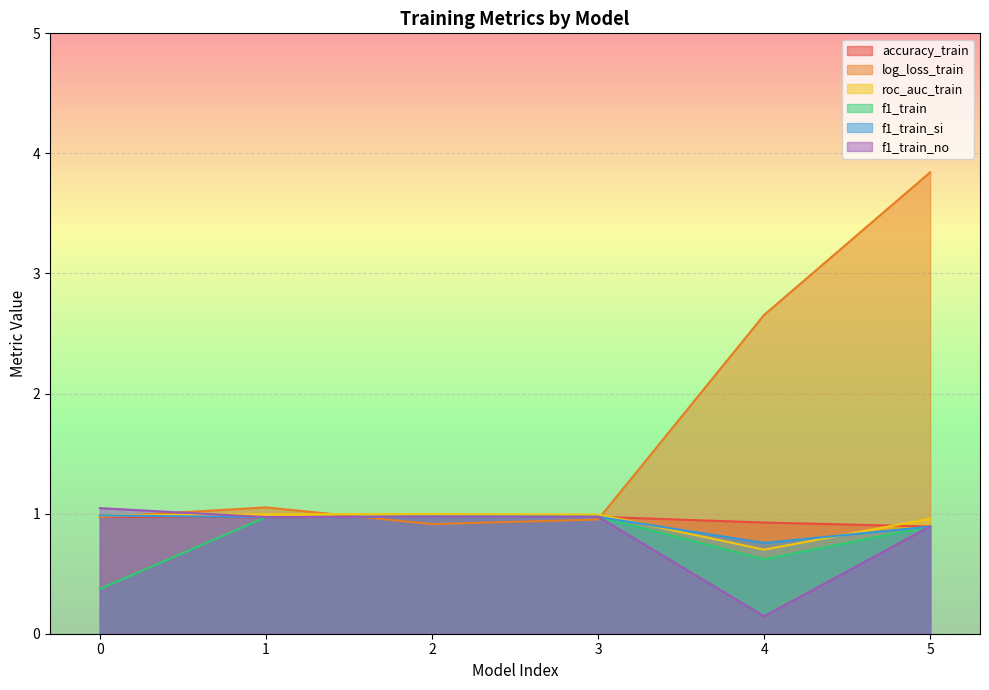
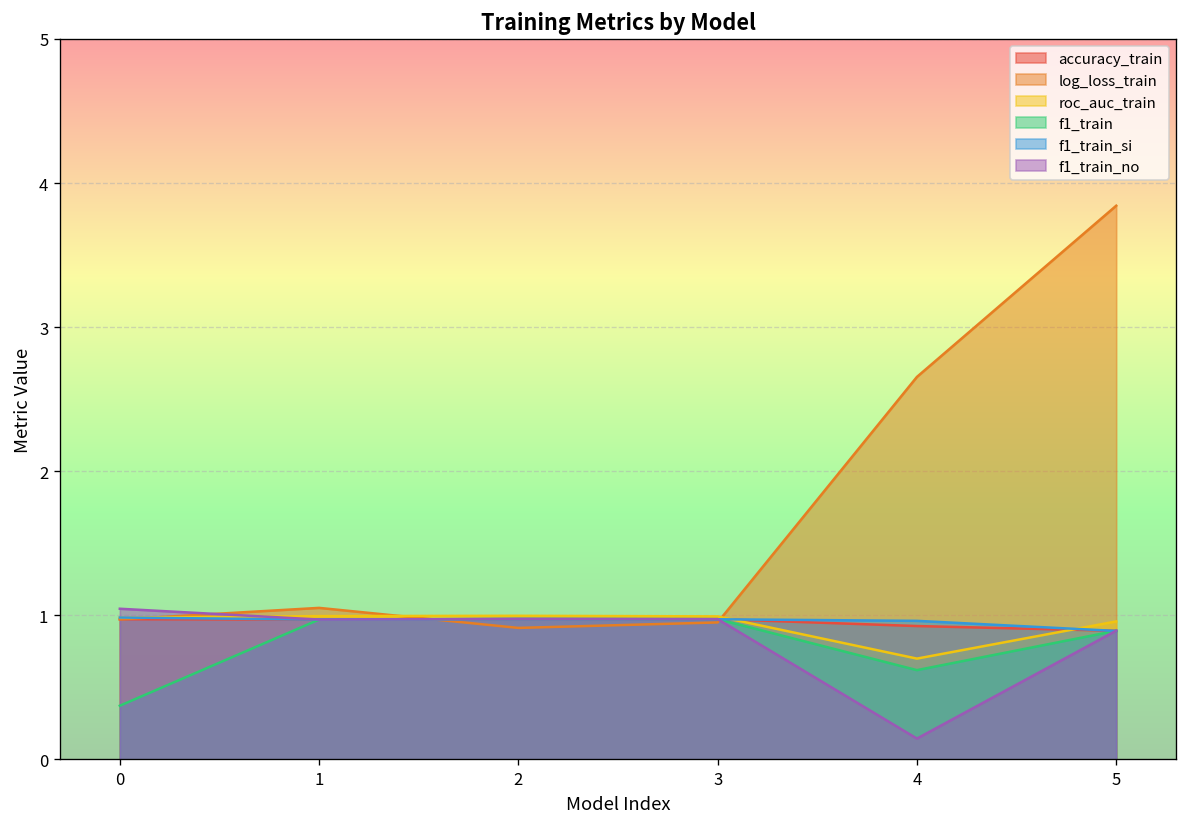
  {
    "f1_train": {
      "0": 0.37,
      "4": 0.62
    },
    "f1_train_si": {
-     "4": 0.76
+     "4": 0.96
    },
    "f1_train_no": {
      "0": 1.05,
      "4": 0.15
    }
  }
